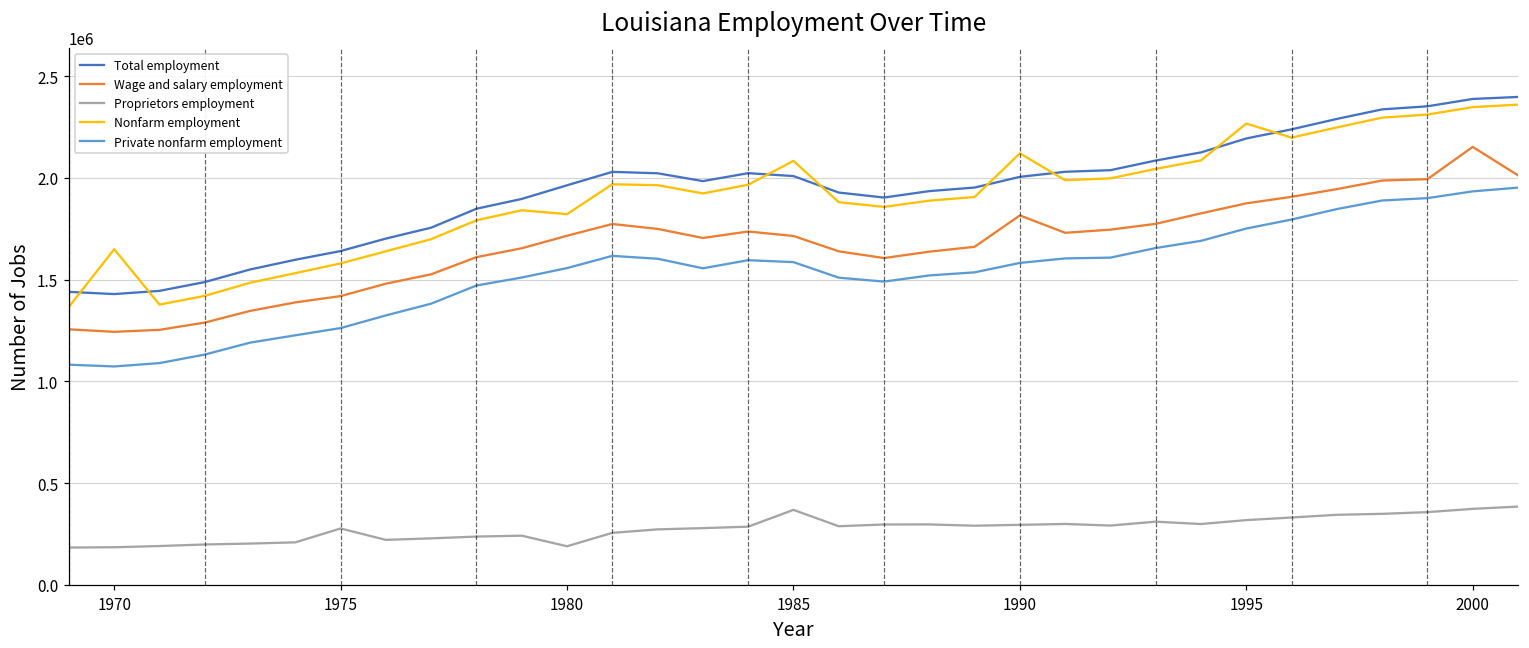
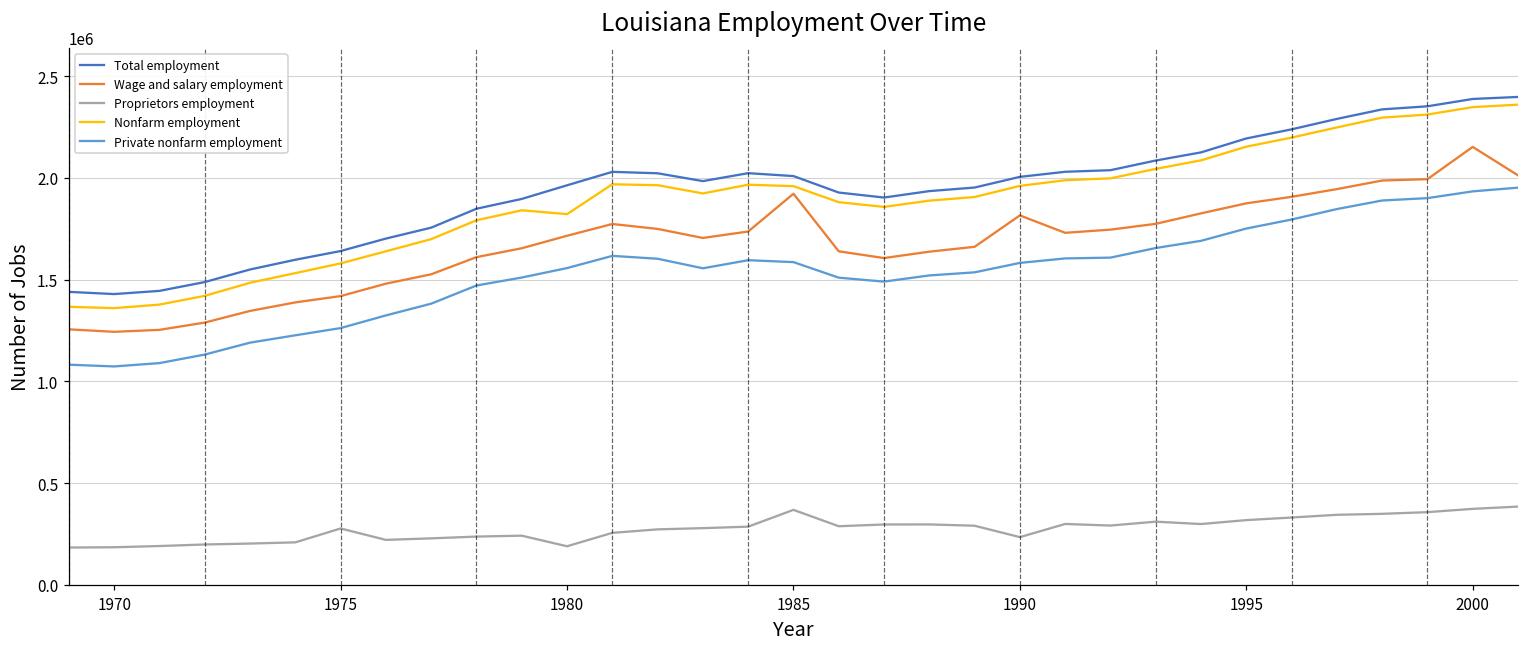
  {
    "Wage and salary employment": {
      "1970": 1240000,
      "1975": 1420000,
      "1980": 1720000,
-     "1985": 1710000,
+     "1985": 1920000,
      "1990": 1820000,
      "1995": 1880000,
      "2000": 2150000
    },
    "Proprietors employment": {
      "1970": 190000,
      "1975": 280000,
      "1980": 190000,
      "1985": 370000,
-     "1990": 300000,
+     "1990": 240000,
      "1995": 320000,
      "2000": 370000
    },
    "Nonfarm employment": {
-     "1970": 1650000,
+     "1970": 1360000,
      "1975": 1580000,
      "1980": 1820000,
-     "1985": 2080000,
-     "1990": 2120000,
-     "1995": 2270000,
+     "1985": 1960000,
+     "1990": 1960000,
+     "1995": 2150000,
      "2000": 2350000
    }
  }
